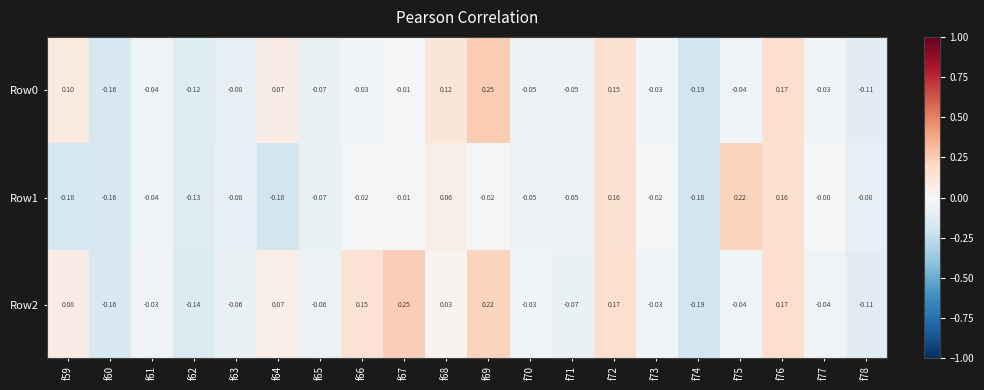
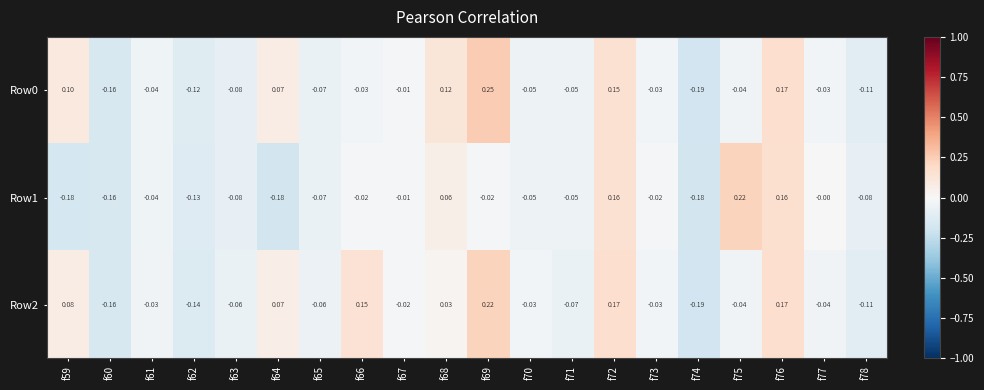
  {
    "Row0": {
      "f59": 0.10,
      "f60": -0.16,
      "f61": -0.04,
      "f62": -0.12,
      "f63": -0.08,
      "f64": 0.07,
      "f65": -0.07,
      "f66": -0.03,
      "f67": -0.01,
      "f68": 0.12,
      "f69": 0.25,
      "f70": -0.05,
      "f71": -0.05,
      "f72": 0.15,
      "f73": -0.03,
      "f74": -0.19,
      "f75": -0.04,
      "f76": 0.17,
      "f77": -0.03,
      "f78": -0.11
    },
    "Row1": {
      "f59": -0.18,
      "f60": -0.16,
      "f61": -0.04,
      "f62": -0.13,
      "f63": -0.08,
      "f64": -0.18,
      "f65": -0.07,
      "f66": -0.02,
      "f67": -0.01,
      "f68": 0.06,
      "f69": -0.02,
      "f70": -0.05,
      "f71": -0.05,
      "f72": 0.16,
      "f73": -0.02,
      "f74": -0.18,
      "f75": 0.22,
      "f76": 0.16,
      "f77": -0.00,
      "f78": -0.08
    },
    "Row2": {
      "f59": 0.08,
      "f60": -0.16,
      "f61": -0.03,
      "f62": -0.14,
      "f63": -0.06,
      "f64": 0.07,
      "f65": -0.06,
      "f66": 0.15,
-     "f67": 0.25,
+     "f67": -0.02,
      "f68": 0.03,
      "f69": 0.22,
      "f70": -0.03,
      "f71": -0.07,
      "f72": 0.17,
      "f73": -0.03,
      "f74": -0.19,
      "f75": -0.04,
      "f76": 0.17,
      "f77": -0.04,
      "f78": -0.11
    }
  }
